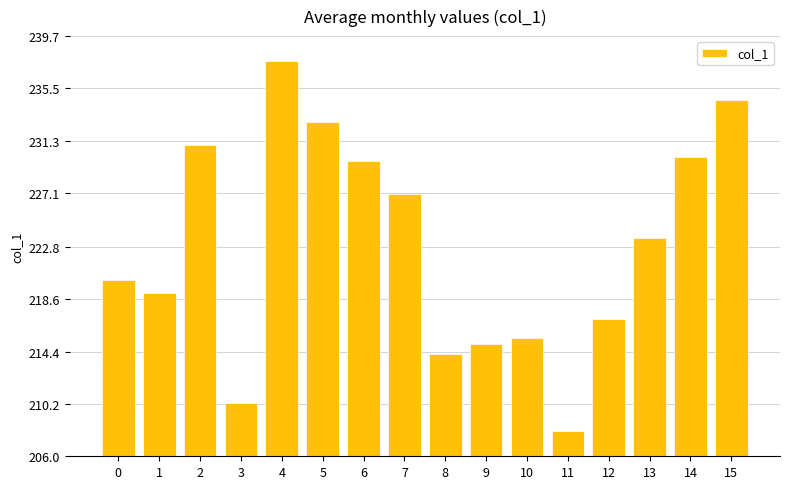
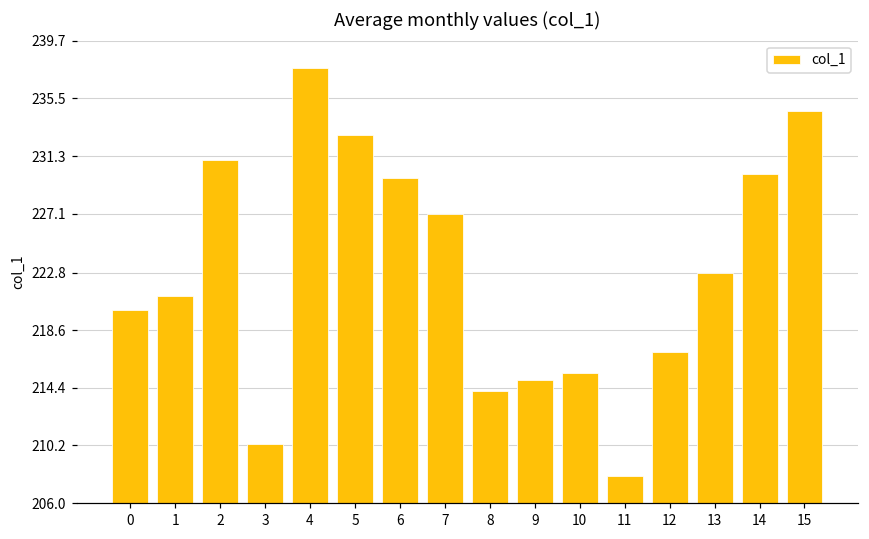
  {
    "0": 220.1,
-   "1": 219.1,
+   "1": 221.1,
    "2": 231.0,
    "3": 210.3,
    "4": 237.7,
    "5": 232.8,
    "6": 229.7,
    "7": 227.1,
    "8": 214.2,
    "9": 215.0,
    "10": 215.5,
    "11": 208.0,
    "12": 217.0,
-   "13": 223.5,
+   "13": 222.8,
    "14": 230.0,
    "15": 234.6
  }
